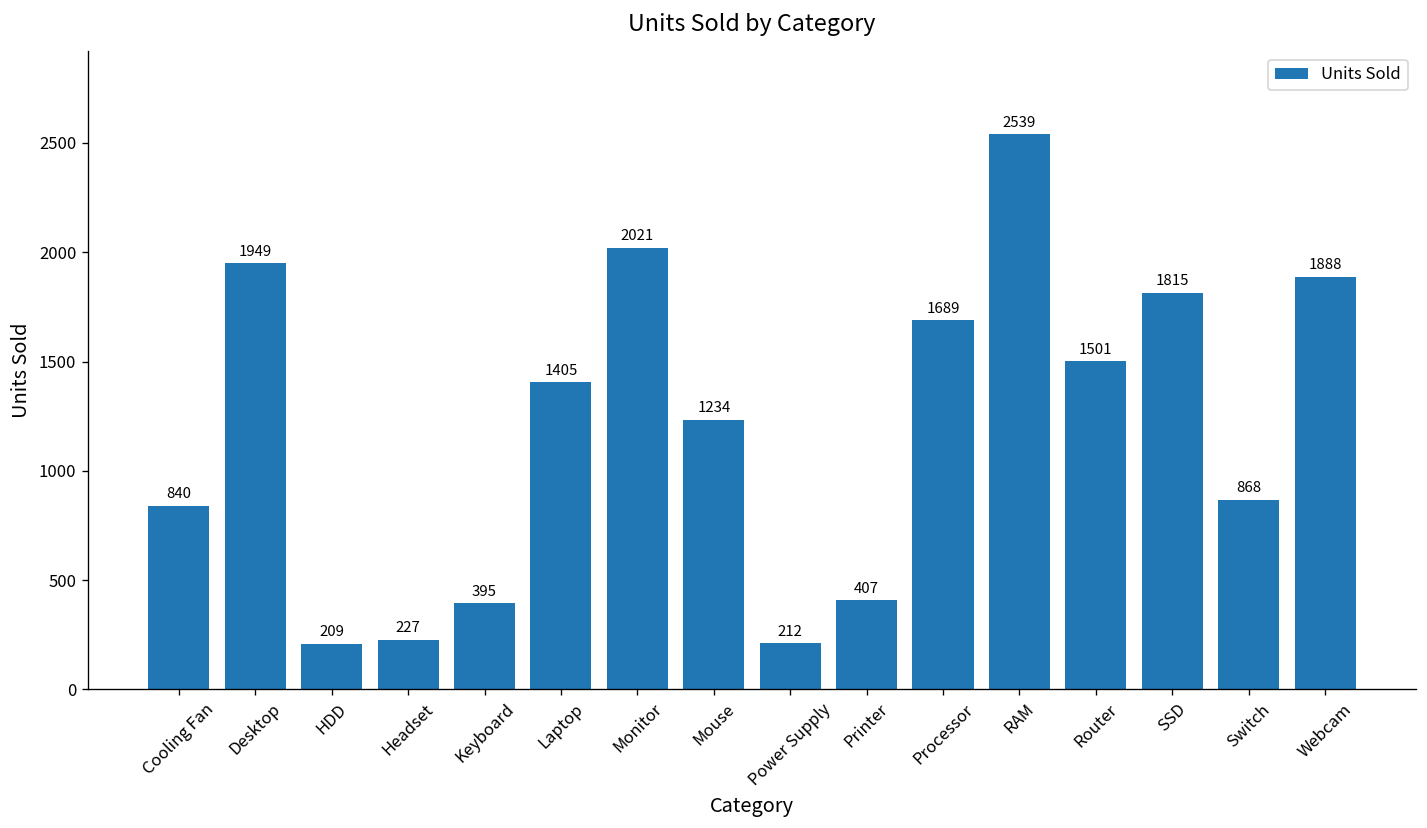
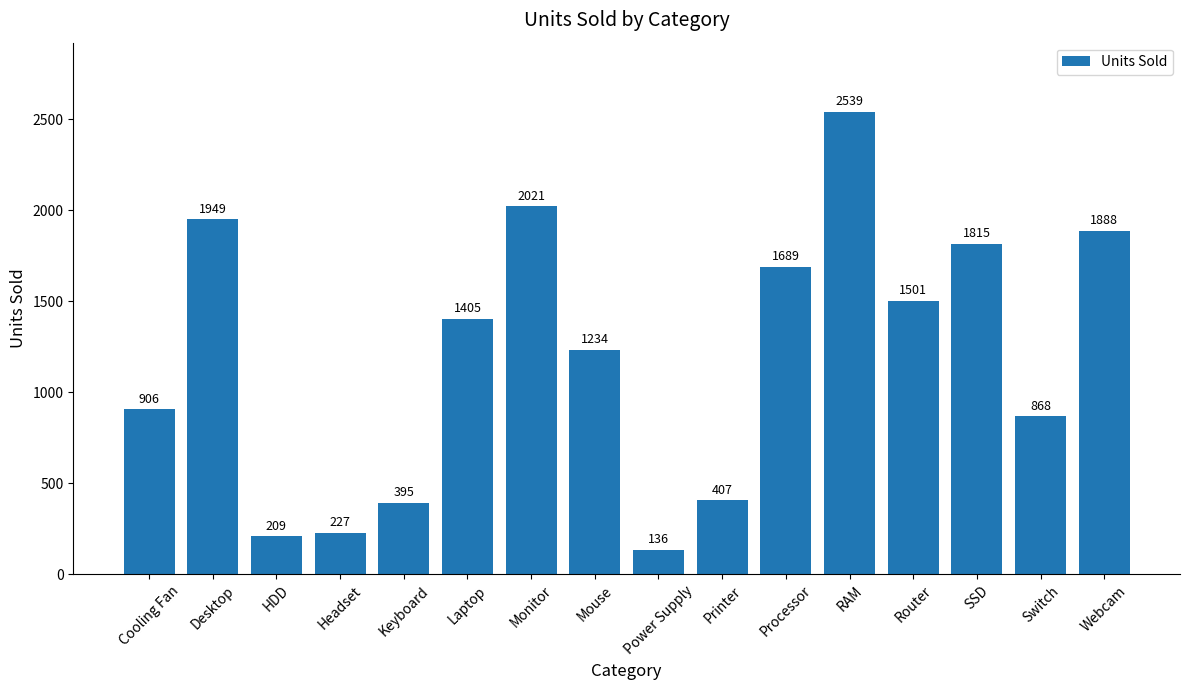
  {
-   "Cooling Fan": 840,
+   "Cooling Fan": 906,
    "Desktop": 1949,
    "HDD": 209,
    "Headset": 227,
    "Keyboard": 395,
    "Laptop": 1405,
    "Monitor": 2021,
    "Mouse": 1234,
-   "Power Supply": 212,
+   "Power Supply": 136,
    "Printer": 407,
    "Processor": 1689,
    "RAM": 2539,
    "Router": 1501,
    "SSD": 1815,
    "Switch": 868,
    "Webcam": 1888
  }
